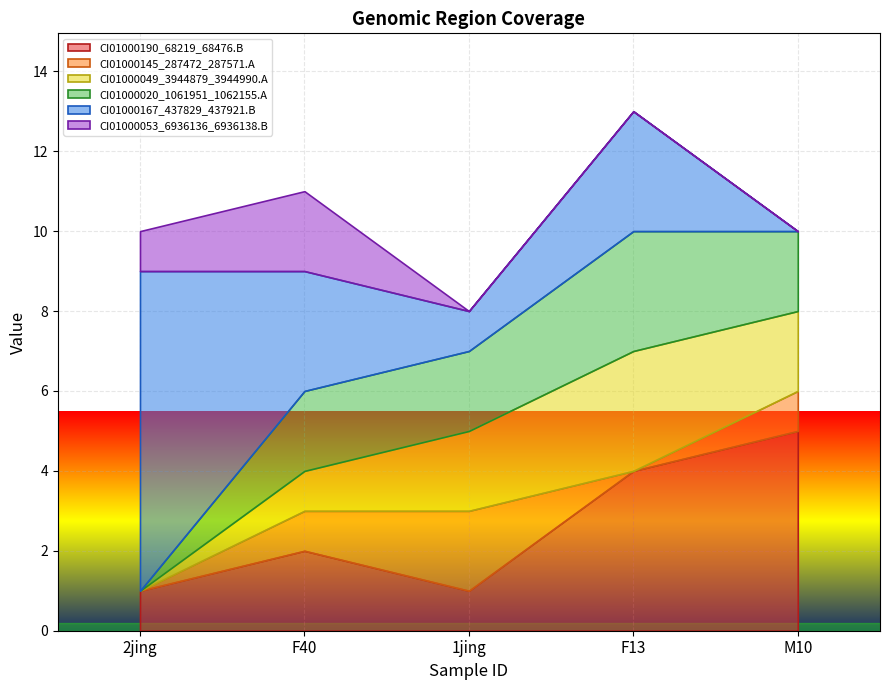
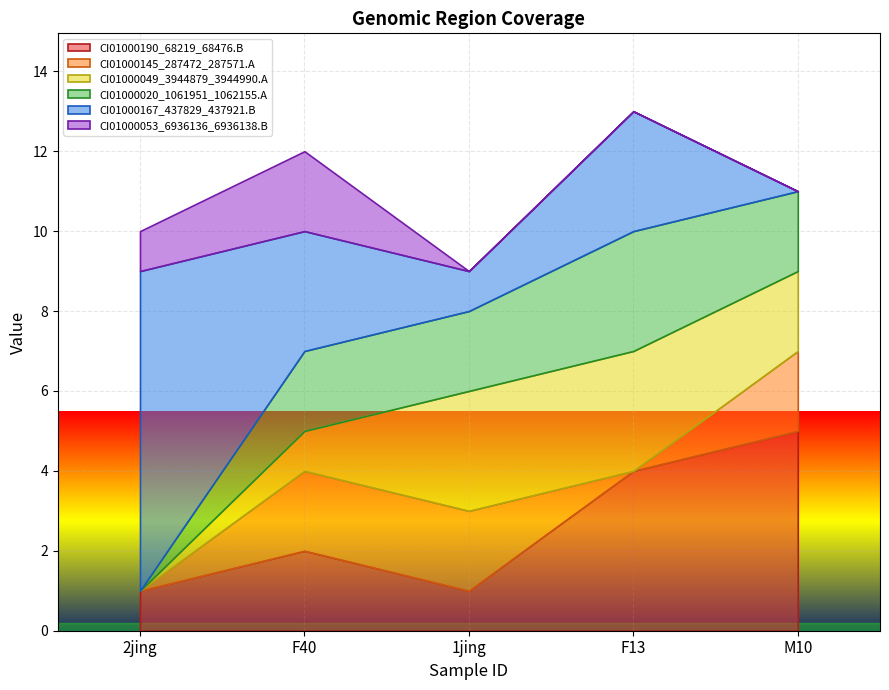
  {
    "CI01000190_68219_68476.B": {
      "F40": 2,
      "1jing": 1,
      "M10": 5
    },
    "CI01000145_287472_287571.A": {
-     "F40": 1,
+     "F40": 2,
      "1jing": 2,
-     "M10": 1
+     "M10": 2
    },
    "CI01000049_3944879_3944990.A": {
-     "1jing": 2
+     "1jing": 3
    },
    "CI01000020_1061951_1062155.A": {
      "F40": 2,
      "1jing": 2,
      "F13": 3
    },
    "CI01000167_437829_437921.B": {
      "2jing": 8,
      "F40": 3
    },
    "CI01000053_6936136_6936138.B": {
      "2jing": 1,
      "F40": 2
    }
  }
